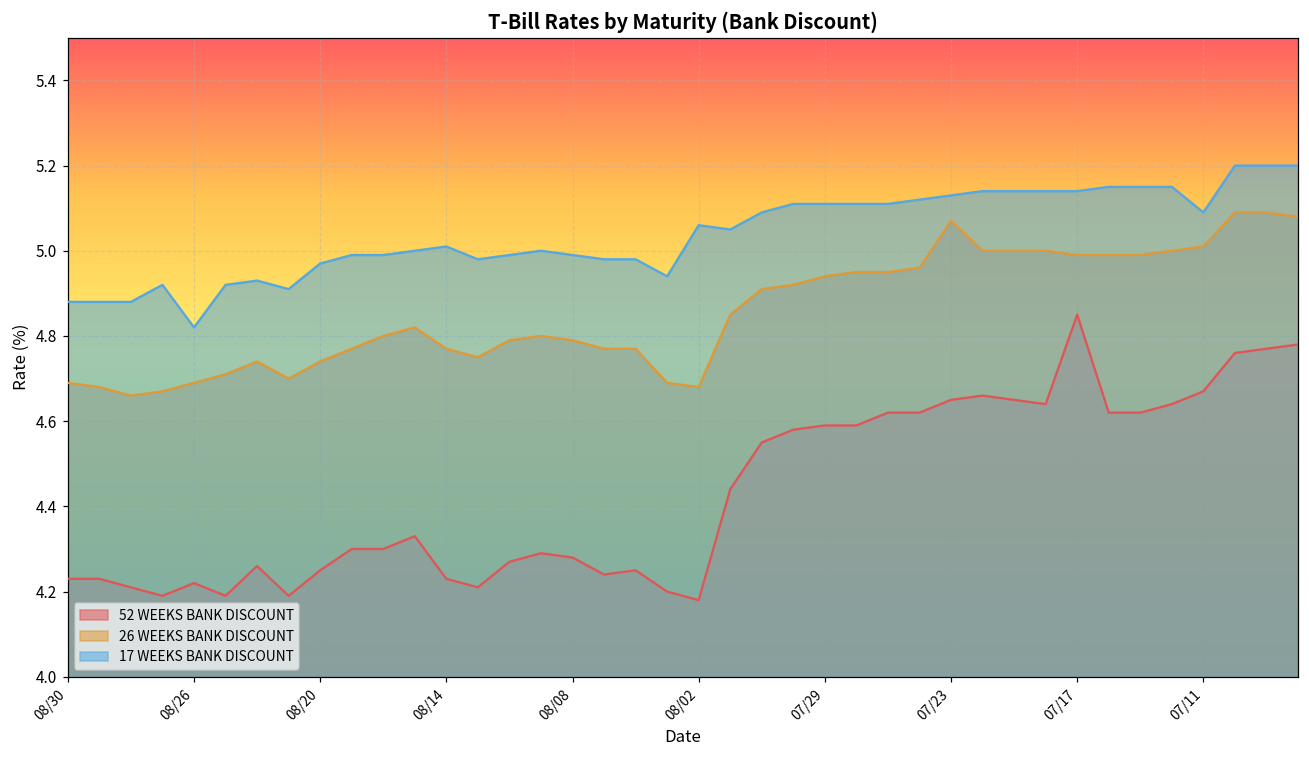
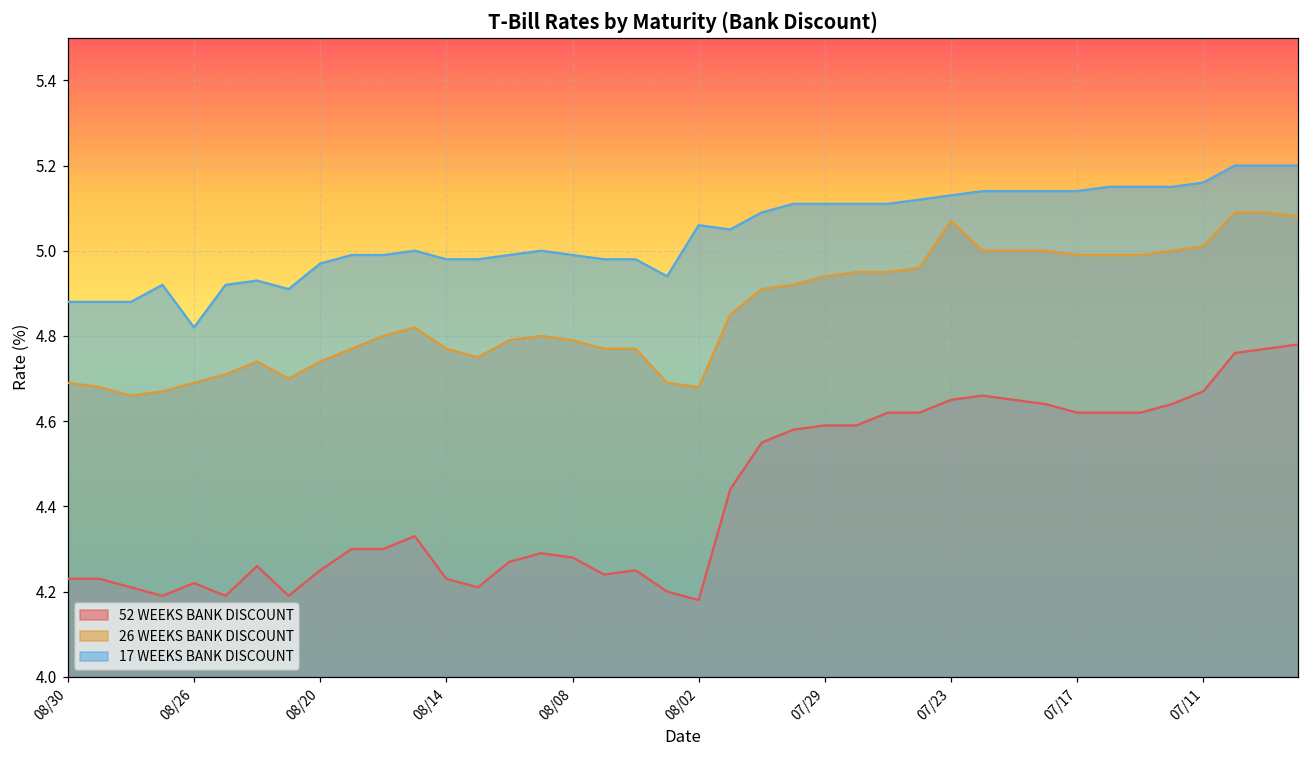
  {
    "52 WEEKS BANK DISCOUNT": {
      "08/30": 4.23,
      "08/26": 4.22,
      "08/20": 4.25,
      "08/14": 4.23,
      "08/08": 4.28,
      "08/02": 4.18,
      "07/29": 4.59,
      "07/23": 4.65,
-     "07/17": 4.85,
+     "07/17": 4.62,
      "07/11": 4.67
    },
    "26 WEEKS BANK DISCOUNT": {
      "08/30": 4.69,
      "08/26": 4.69,
      "08/20": 4.74,
      "08/14": 4.77,
      "08/08": 4.79,
      "08/02": 4.68,
      "07/29": 4.94,
      "07/23": 5.07,
      "07/17": 4.99,
      "07/11": 5.01
    },
    "17 WEEKS BANK DISCOUNT": {
      "08/30": 4.88,
      "08/26": 4.82,
      "08/20": 4.97,
-     "08/14": 5.01,
+     "08/14": 4.98,
      "08/08": 4.99,
      "08/02": 5.06,
      "07/29": 5.11,
      "07/23": 5.13,
      "07/17": 5.14,
-     "07/11": 5.09
+     "07/11": 5.16
    }
  }
